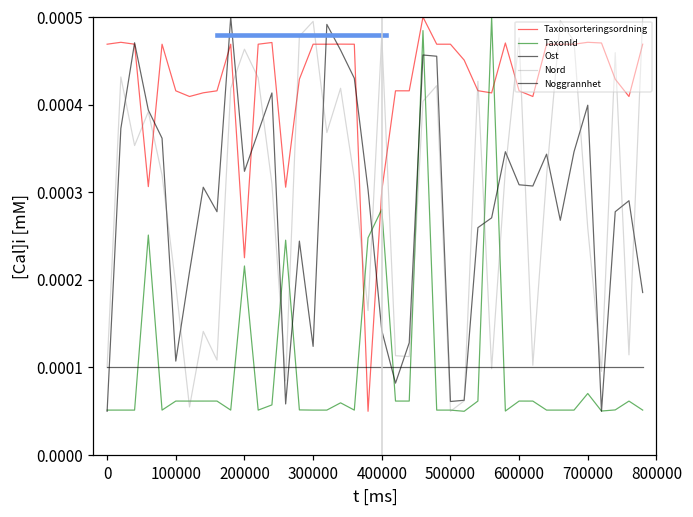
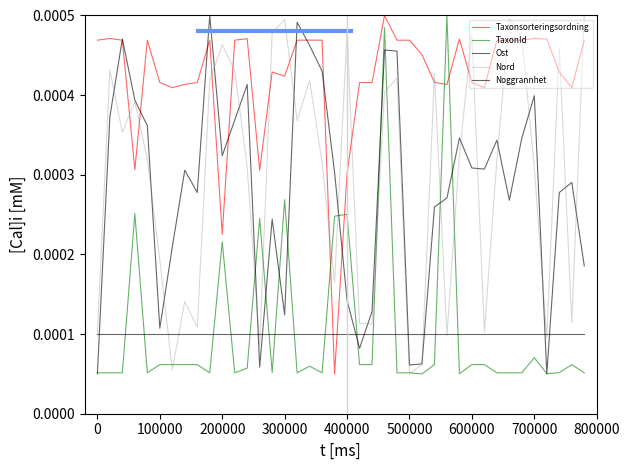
  {
    "Taxonsorteringsordning": {
      "0": 0.00047,
      "100000": 0.00042,
      "200000": 0.00023,
-     "300000": 0.00047,
+     "300000": 0.00042,
      "400000": 0.00030,
      "500000": 0.00047
    },
    "TaxonId": {
      "100000": 0.00006,
      "200000": 0.00022,
-     "300000": 0.00005,
-     "400000": 0.00028,
+     "300000": 0.00027,
+     "400000": 0.00025,
      "600000": 0.00006,
      "700000": 0.00007
    },
    "Nord": {
      "100000": 0.00019,
      "200000": 0.00046,
      "300000": 0.00050,
      "400000": 0.00048,
-     "700000": 0.00026
+     "700000": 0.00031
    }
  }
